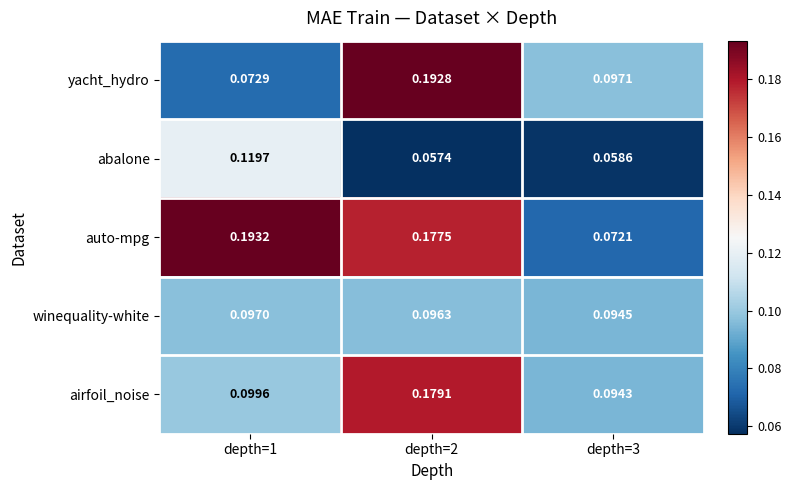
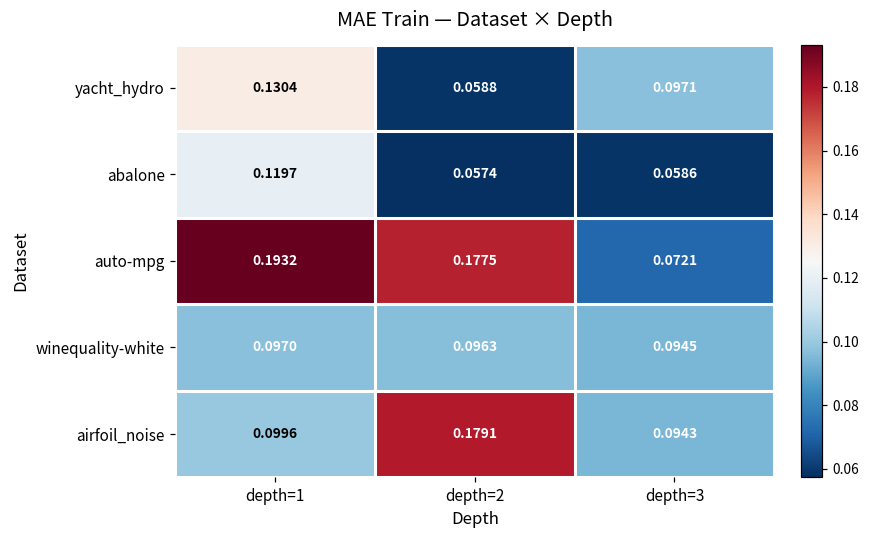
  {
    "yacht_hydro": {
-     "depth=1": 0.0729,
-     "depth=2": 0.1928,
+     "depth=1": 0.1304,
+     "depth=2": 0.0588,
      "depth=3": 0.0971
    },
    "abalone": {
      "depth=1": 0.1197,
      "depth=2": 0.0574,
      "depth=3": 0.0586
    },
    "auto-mpg": {
      "depth=1": 0.1932,
      "depth=2": 0.1775,
      "depth=3": 0.0721
    },
    "winequality-white": {
      "depth=1": 0.0970,
      "depth=2": 0.0963,
      "depth=3": 0.0945
    },
    "airfoil_noise": {
      "depth=1": 0.0996,
      "depth=2": 0.1791,
      "depth=3": 0.0943
    }
  }
